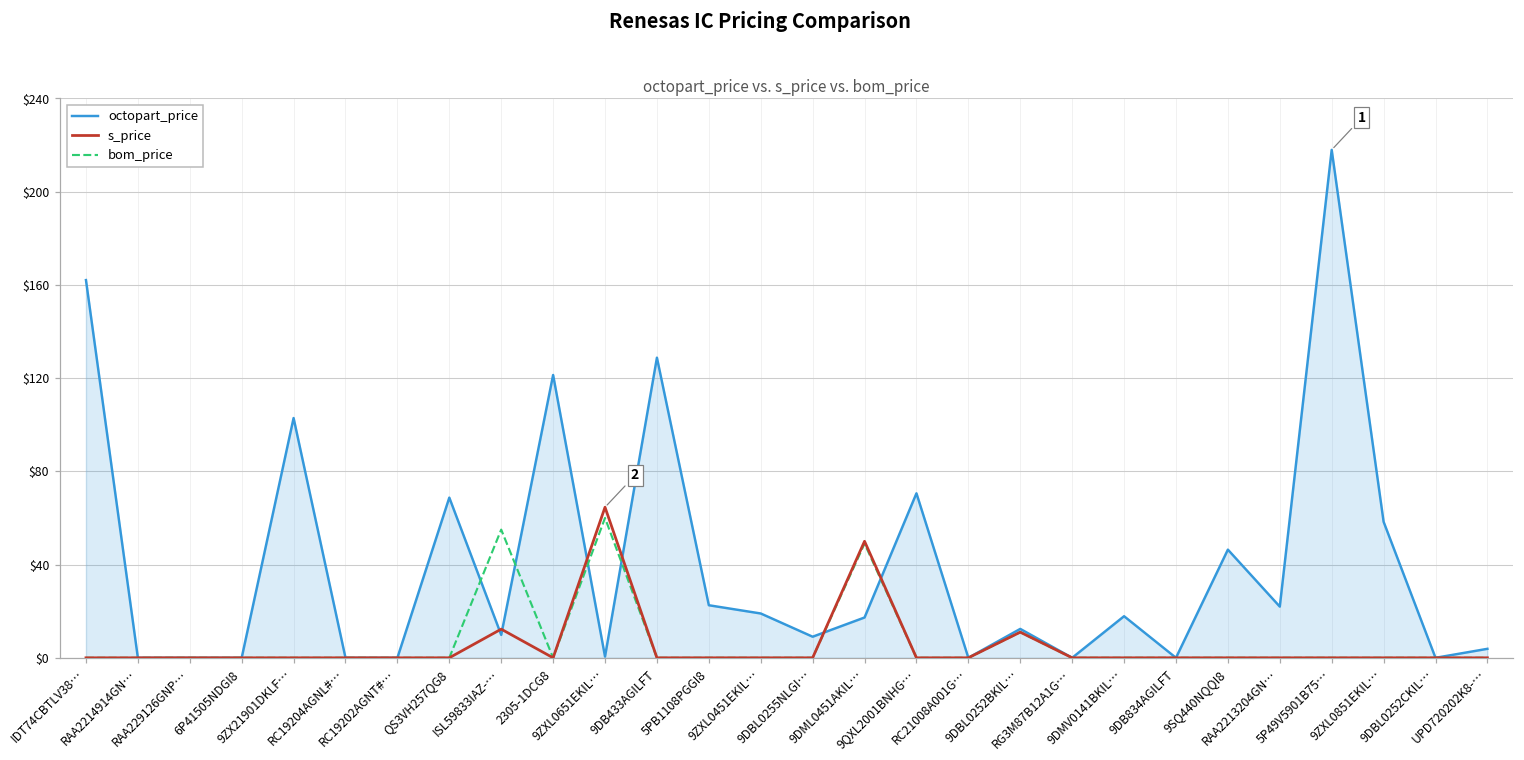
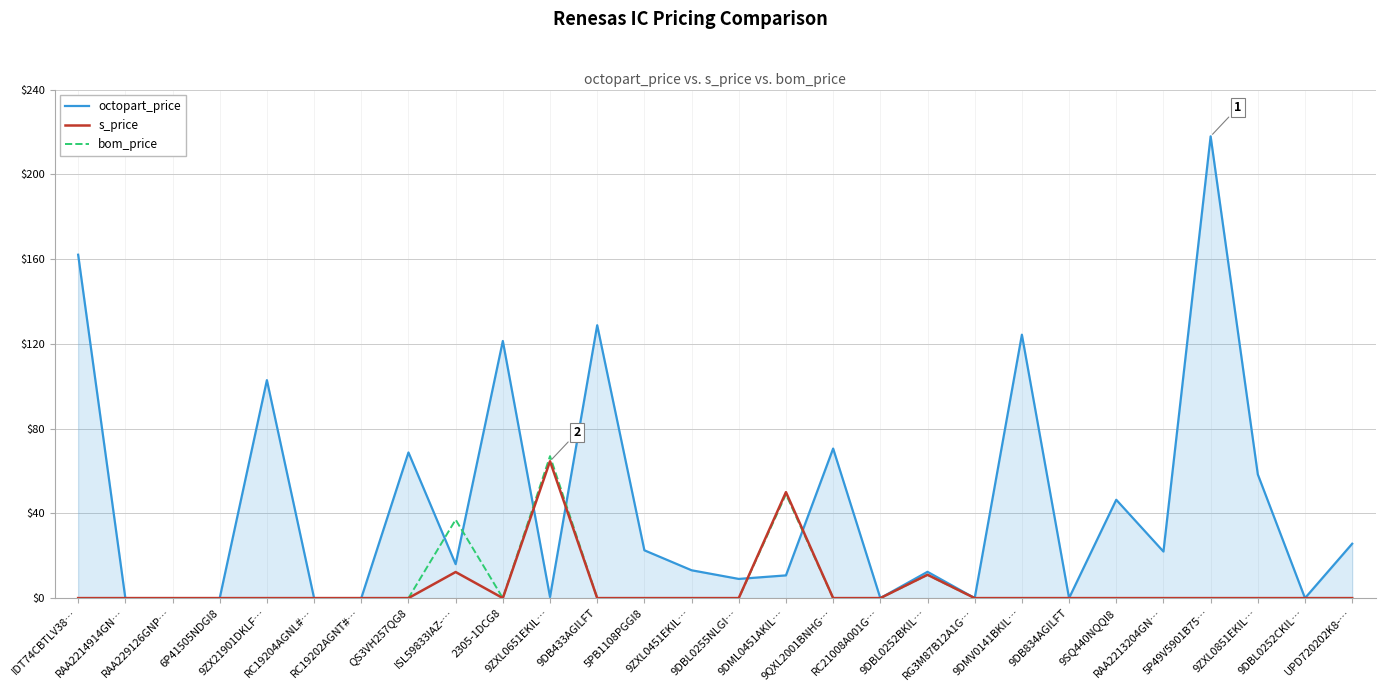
  {
    "octopart_price": {
      "IDT74CBTLV38…": "$162",
      "9ZX21901DKLF…": "$103",
      "QS3VH257QG8": "$69",
-     "ISL59833IAZ-…": "$10",
+     "ISL59833IAZ-…": "$16",
      "2305-1DCG8": "$121",
      "9ZXL0651EKIL…": "$1",
      "9DB433AGILFT": "$129",
      "5PB1108PGGI8": "$23",
-     "9ZXL0451EKIL…": "$19",
+     "9ZXL0451EKIL…": "$13",
      "9DBL0255NLGI…": "$9",
-     "9DML0451AKIL…": "$17",
+     "9DML0451AKIL…": "$11",
      "9QXL2001BNHG…": "$71",
      "9DBL0252BKIL…": "$12",
-     "9DMV0141BKIL…": "$18",
+     "9DMV0141BKIL…": "$124",
      "9SQ440NQQI8": "$46",
      "RAA2213204GN…": "$22",
      "9ZXL0851EKIL…": "$58",
-     "UPD720202K8-…": "$4"
+     "UPD720202K8-…": "$26"
    },
    "s_price": {
      "ISL59833IAZ-…": "$12",
      "9ZXL0651EKIL…": "$65"
    },
    "bom_price": {
-     "ISL59833IAZ-…": "$55",
-     "9ZXL0651EKIL…": "$60"
+     "ISL59833IAZ-…": "$37",
+     "9ZXL0651EKIL…": "$67"
    }
  }
